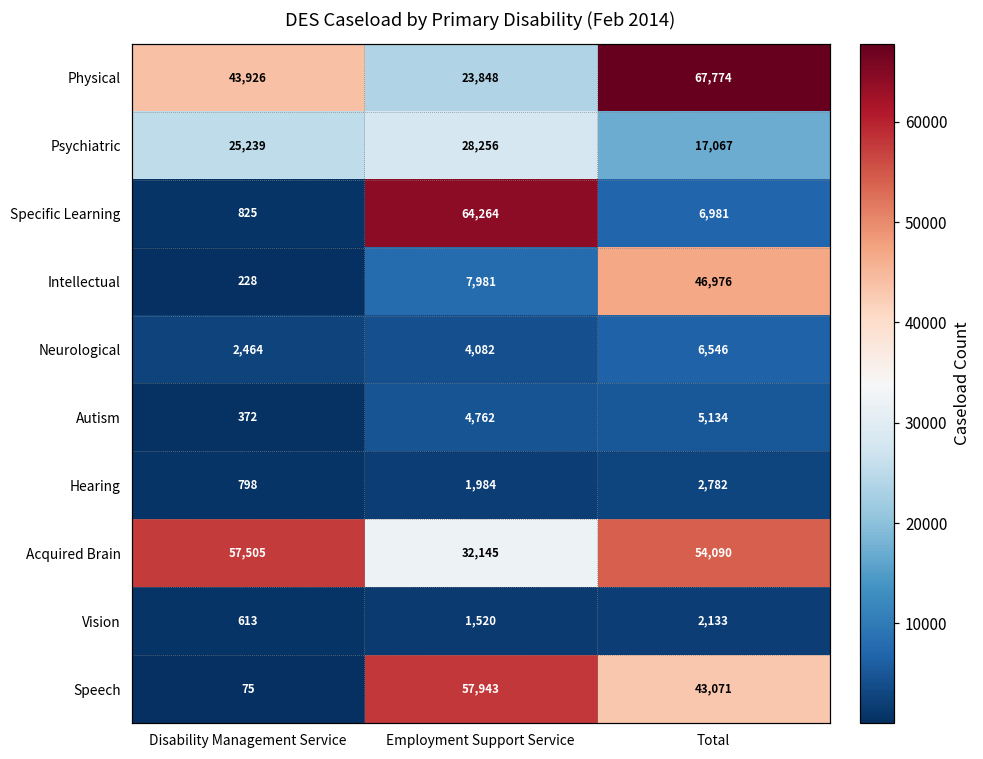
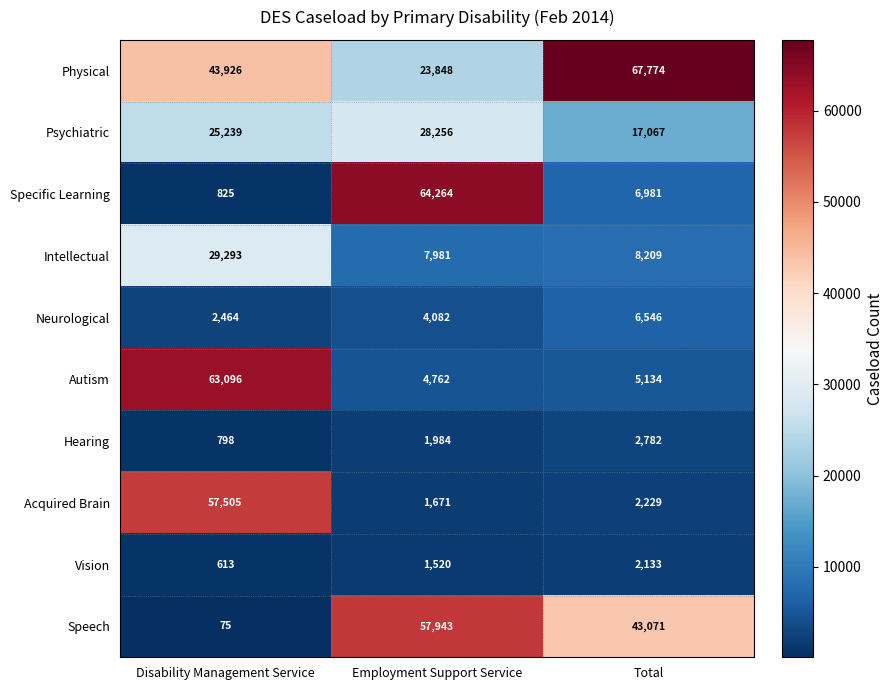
  {
    "Physical": {
      "Disability Management Service": "43,926",
      "Employment Support Service": "23,848",
      "Total": "67,774"
    },
    "Psychiatric": {
      "Disability Management Service": "25,239",
      "Employment Support Service": "28,256",
      "Total": "17,067"
    },
    "Specific Learning": {
      "Disability Management Service": "825",
      "Employment Support Service": "64,264",
      "Total": "6,981"
    },
    "Intellectual": {
-     "Disability Management Service": "228",
+     "Disability Management Service": "29,293",
      "Employment Support Service": "7,981",
-     "Total": "46,976"
+     "Total": "8,209"
    },
    "Neurological": {
      "Disability Management Service": "2,464",
      "Employment Support Service": "4,082",
      "Total": "6,546"
    },
    "Autism": {
-     "Disability Management Service": "372",
+     "Disability Management Service": "63,096",
      "Employment Support Service": "4,762",
      "Total": "5,134"
    },
    "Hearing": {
      "Disability Management Service": "798",
      "Employment Support Service": "1,984",
      "Total": "2,782"
    },
    "Acquired Brain": {
      "Disability Management Service": "57,505",
-     "Employment Support Service": "32,145",
-     "Total": "54,090"
+     "Employment Support Service": "1,671",
+     "Total": "2,229"
    },
    "Vision": {
      "Disability Management Service": "613",
      "Employment Support Service": "1,520",
      "Total": "2,133"
    },
    "Speech": {
      "Disability Management Service": "75",
      "Employment Support Service": "57,943",
      "Total": "43,071"
    }
  }
